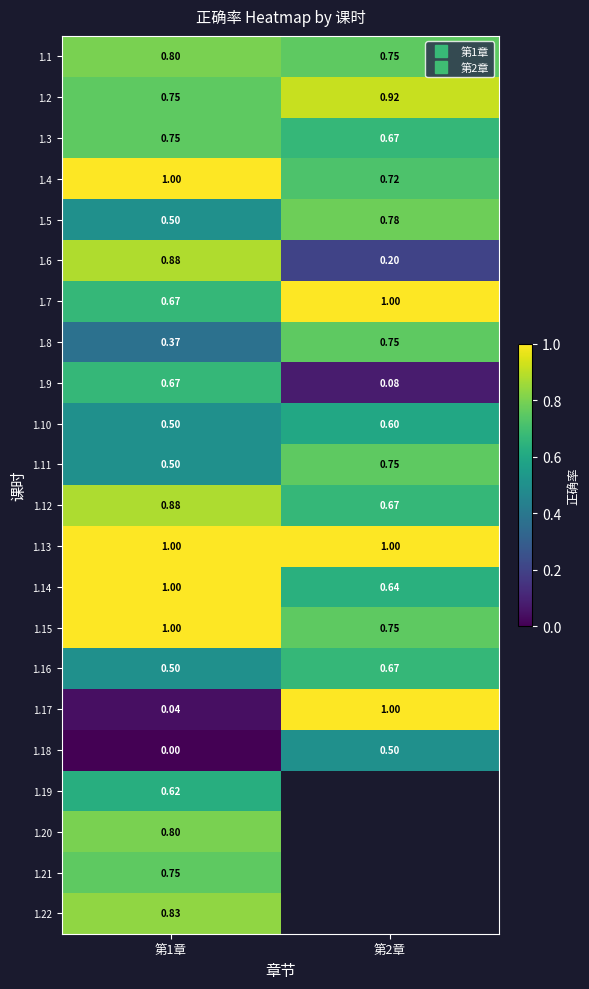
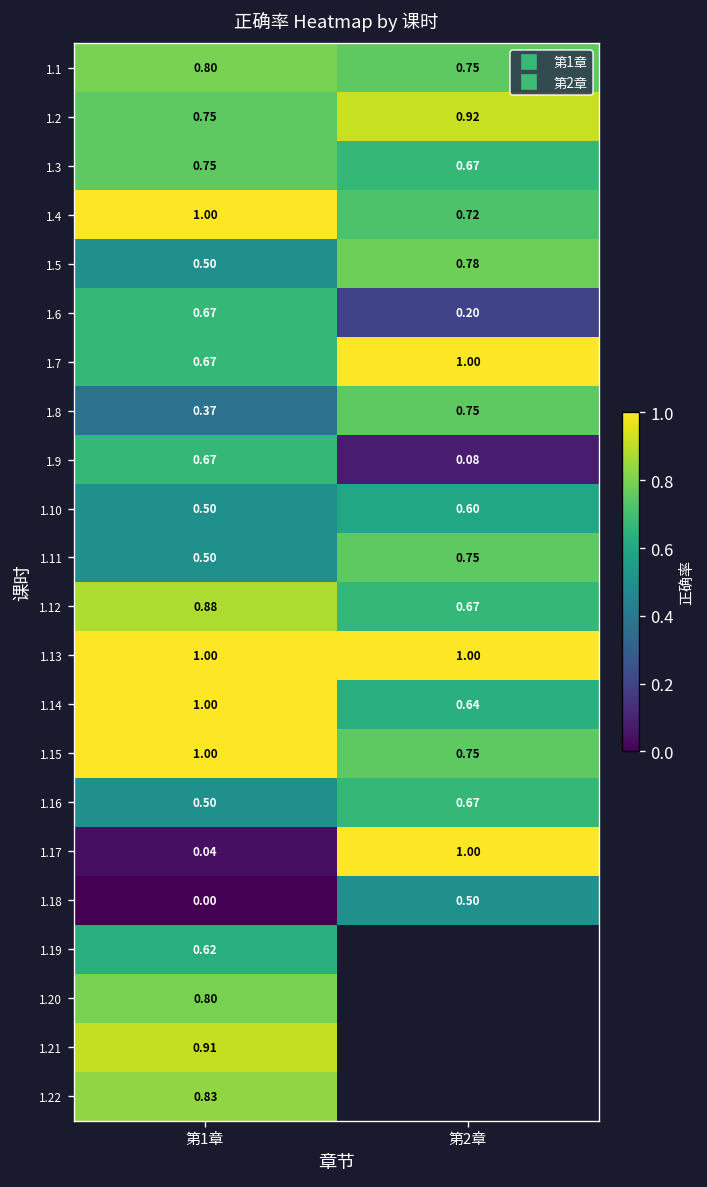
  {
    "1.1": {
      "第1章": 0.80,
      "第2章": 0.75
    },
    "1.2": {
      "第1章": 0.75,
      "第2章": 0.92
    },
    "1.3": {
      "第1章": 0.75,
      "第2章": 0.67
    },
    "1.4": {
      "第1章": 1.00,
      "第2章": 0.72
    },
    "1.5": {
      "第1章": 0.50,
      "第2章": 0.78
    },
    "1.6": {
-     "第1章": 0.88,
+     "第1章": 0.67,
      "第2章": 0.20
    },
    "1.7": {
      "第1章": 0.67,
      "第2章": 1.00
    },
    "1.8": {
      "第1章": 0.37,
      "第2章": 0.75
    },
    "1.9": {
      "第1章": 0.67,
      "第2章": 0.08
    },
    "1.10": {
      "第1章": 0.50,
      "第2章": 0.60
    },
    "1.11": {
      "第1章": 0.50,
      "第2章": 0.75
    },
    "1.12": {
      "第1章": 0.88,
      "第2章": 0.67
    },
    "1.13": {
      "第1章": 1.00,
      "第2章": 1.00
    },
    "1.14": {
      "第1章": 1.00,
      "第2章": 0.64
    },
    "1.15": {
      "第1章": 1.00,
      "第2章": 0.75
    },
    "1.16": {
      "第1章": 0.50,
      "第2章": 0.67
    },
    "1.17": {
      "第1章": 0.04,
      "第2章": 1.00
    },
    "1.18": {
      "第1章": 0.00,
      "第2章": 0.50
    },
    "1.19": {
      "第1章": 0.62
    },
    "1.20": {
      "第1章": 0.80
    },
    "1.21": {
-     "第1章": 0.75
+     "第1章": 0.91
    },
    "1.22": {
      "第1章": 0.83
    }
  }
